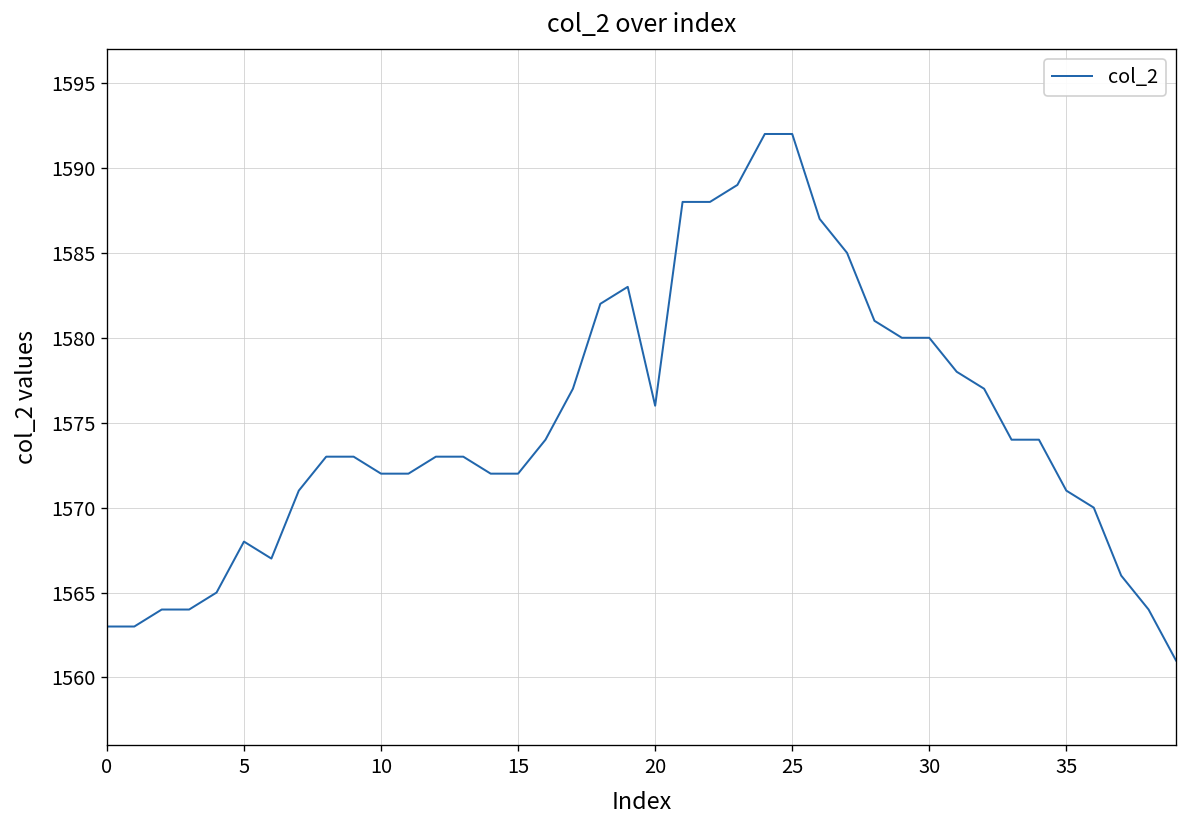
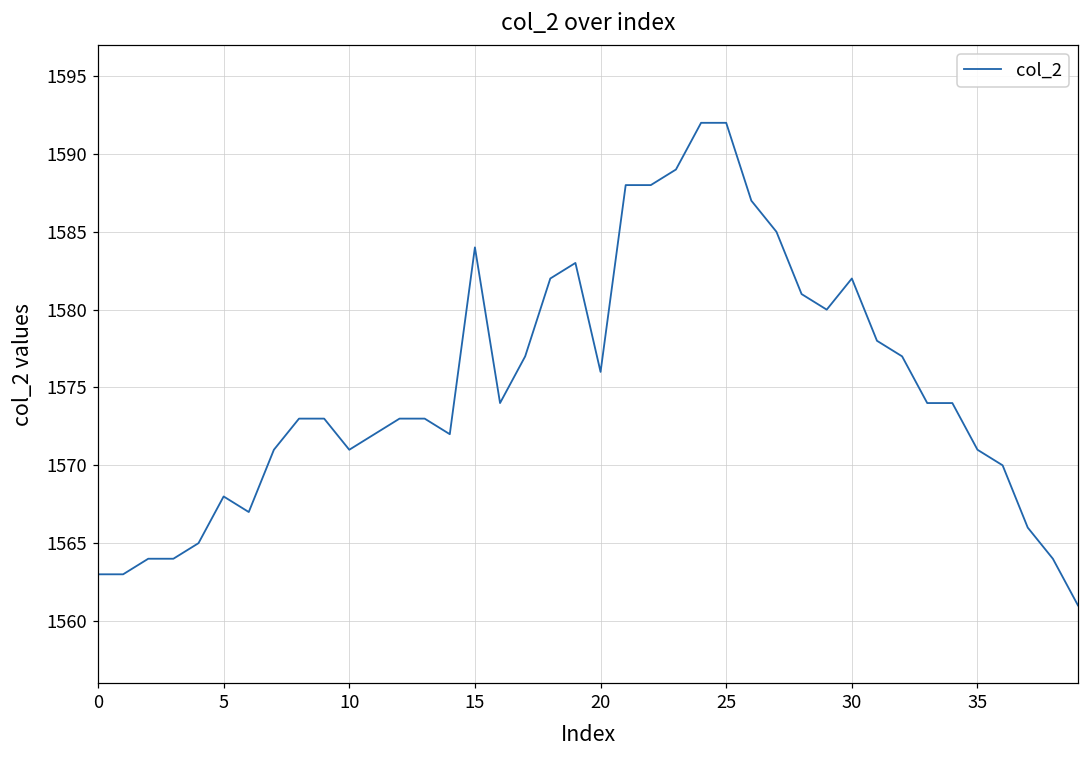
  {
    "0": 1563,
    "5": 1568,
-   "10": 1572,
-   "15": 1572,
+   "10": 1571,
+   "15": 1584,
    "20": 1576,
    "25": 1592,
-   "30": 1580,
+   "30": 1582,
    "35": 1571
  }
